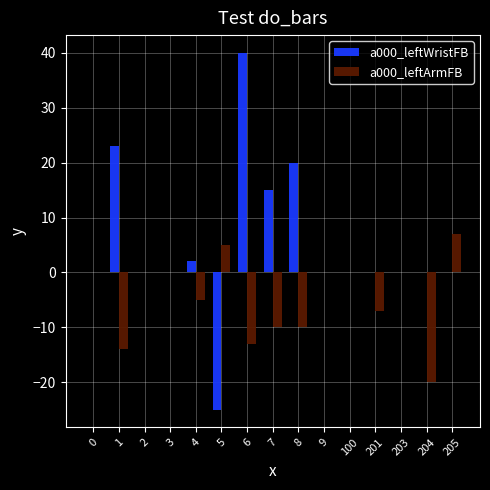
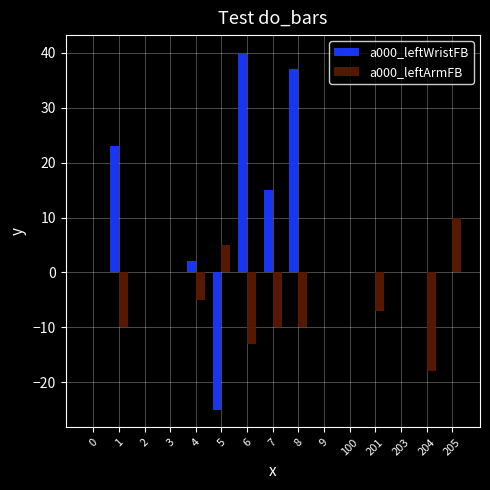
  {
    "a000_leftWristFB": {
      "0": 0,
      "1": 23,
      "2": 0,
      "3": 0,
      "4": 2,
      "5": -25,
      "6": 40,
      "7": 15,
-     "8": 20,
+     "8": 37,
      "9": 0,
      "100": 0,
      "201": 0,
      "203": 0,
      "204": 0,
      "205": 0
    },
    "a000_leftArmFB": {
      "0": 0,
-     "1": -14,
+     "1": -10,
      "2": 0,
      "3": 0,
      "4": -5,
      "5": 5,
      "6": -13,
      "7": -10,
      "8": -10,
      "9": 0,
      "100": 0,
      "201": -7,
      "203": 0,
-     "204": -20,
-     "205": 7
+     "204": -18,
+     "205": 10
    }
  }
